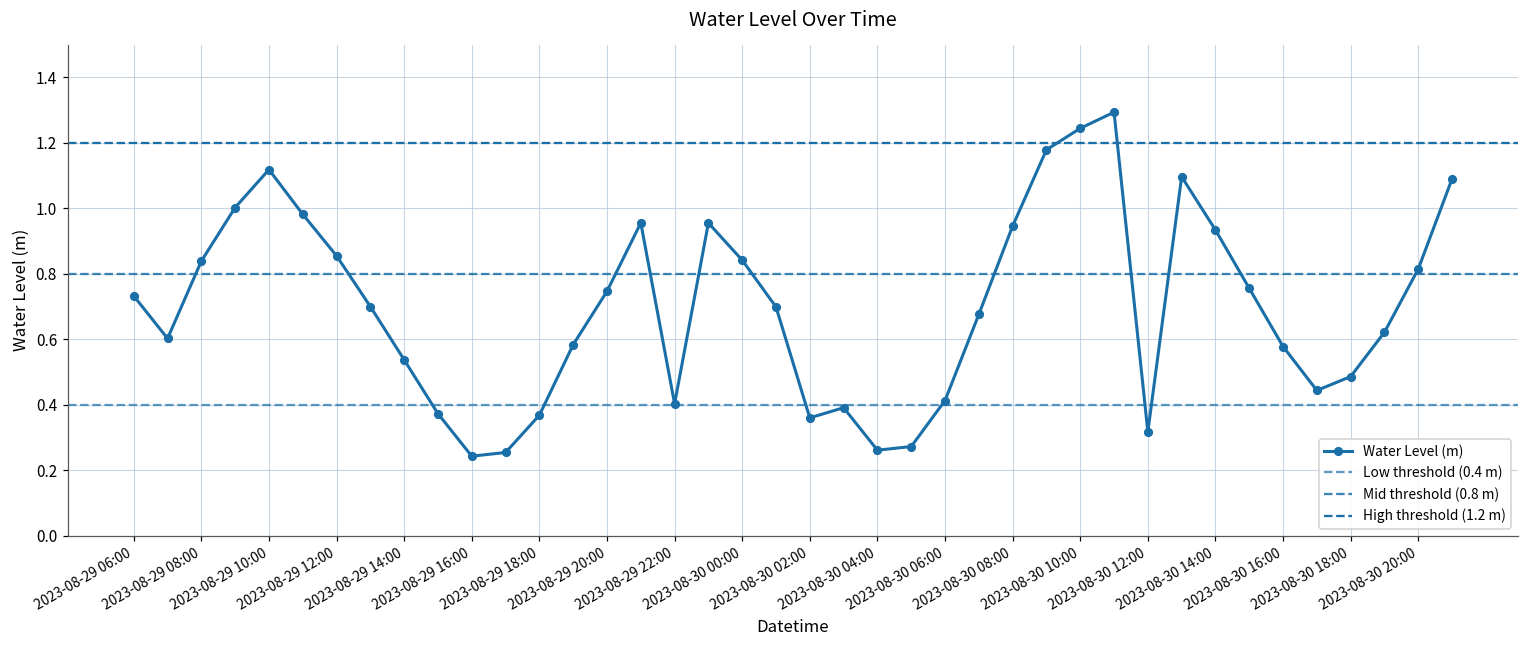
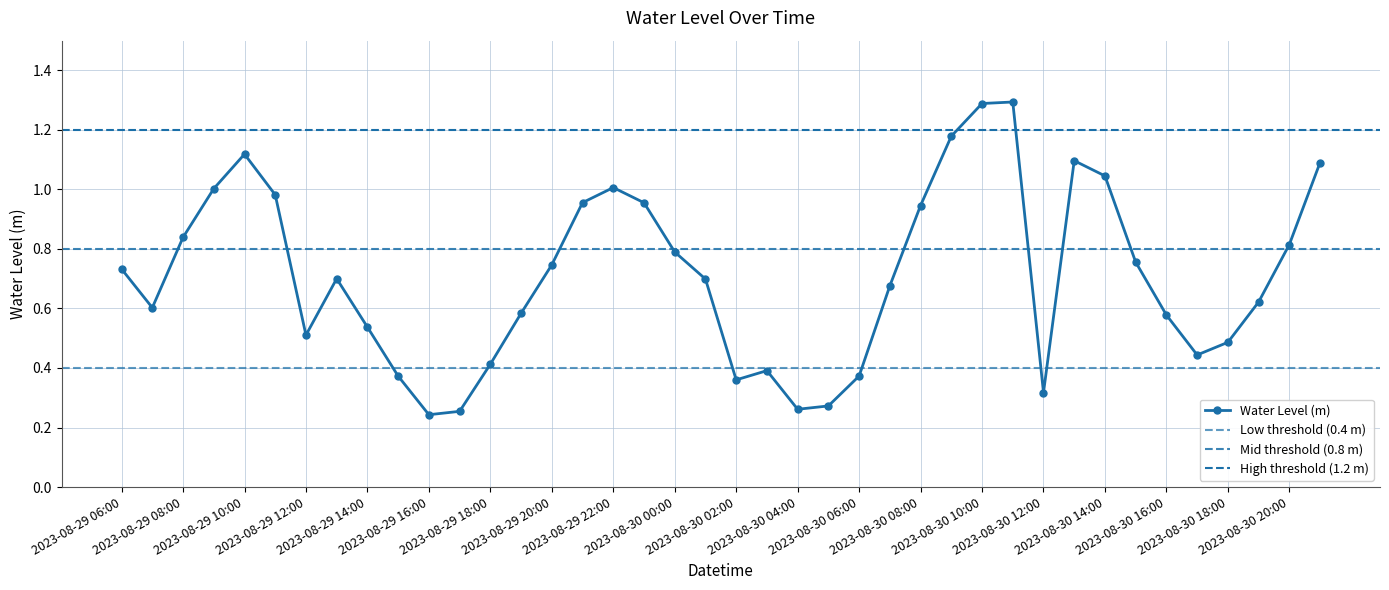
  {
    "2023-08-29 06:00": 0.73,
    "2023-08-29 08:00": 0.84,
    "2023-08-29 10:00": 1.12,
-   "2023-08-29 12:00": 0.86,
+   "2023-08-29 12:00": 0.51,
    "2023-08-29 14:00": 0.54,
    "2023-08-29 16:00": 0.24,
-   "2023-08-29 18:00": 0.37,
+   "2023-08-29 18:00": 0.41,
    "2023-08-29 20:00": 0.75,
-   "2023-08-29 22:00": 0.40,
-   "2023-08-30 00:00": 0.84,
+   "2023-08-29 22:00": 1.01,
+   "2023-08-30 00:00": 0.79,
    "2023-08-30 02:00": 0.36,
    "2023-08-30 04:00": 0.26,
-   "2023-08-30 06:00": 0.41,
+   "2023-08-30 06:00": 0.37,
    "2023-08-30 08:00": 0.95,
-   "2023-08-30 10:00": 1.24,
+   "2023-08-30 10:00": 1.29,
    "2023-08-30 12:00": 0.32,
-   "2023-08-30 14:00": 0.93,
+   "2023-08-30 14:00": 1.05,
    "2023-08-30 16:00": 0.58,
    "2023-08-30 18:00": 0.49,
    "2023-08-30 20:00": 0.81
  }
